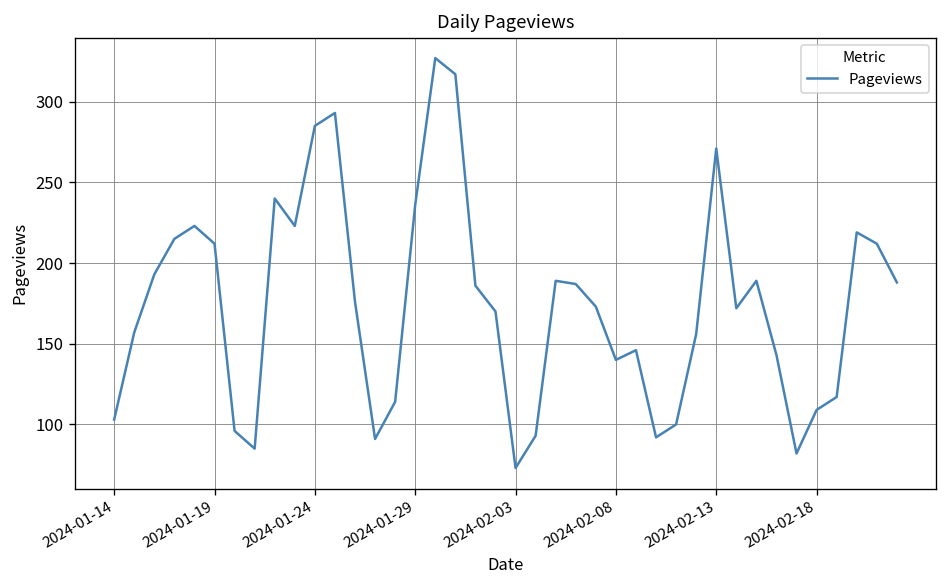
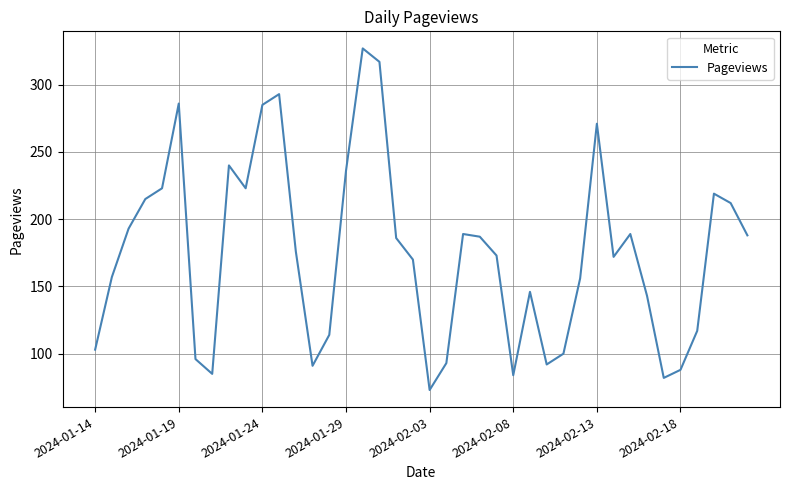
  {
    "2024-01-14": 103,
-   "2024-01-19": 212,
+   "2024-01-19": 286,
    "2024-01-24": 285,
    "2024-01-29": 236,
    "2024-02-03": 73,
-   "2024-02-08": 140,
+   "2024-02-08": 84,
    "2024-02-13": 271,
-   "2024-02-18": 109
+   "2024-02-18": 88
  }
